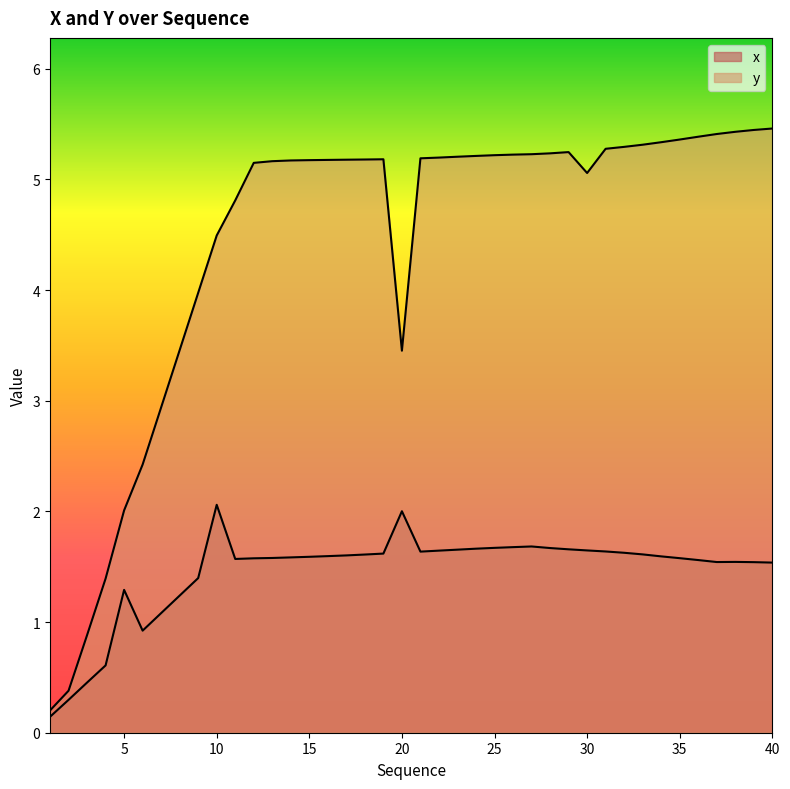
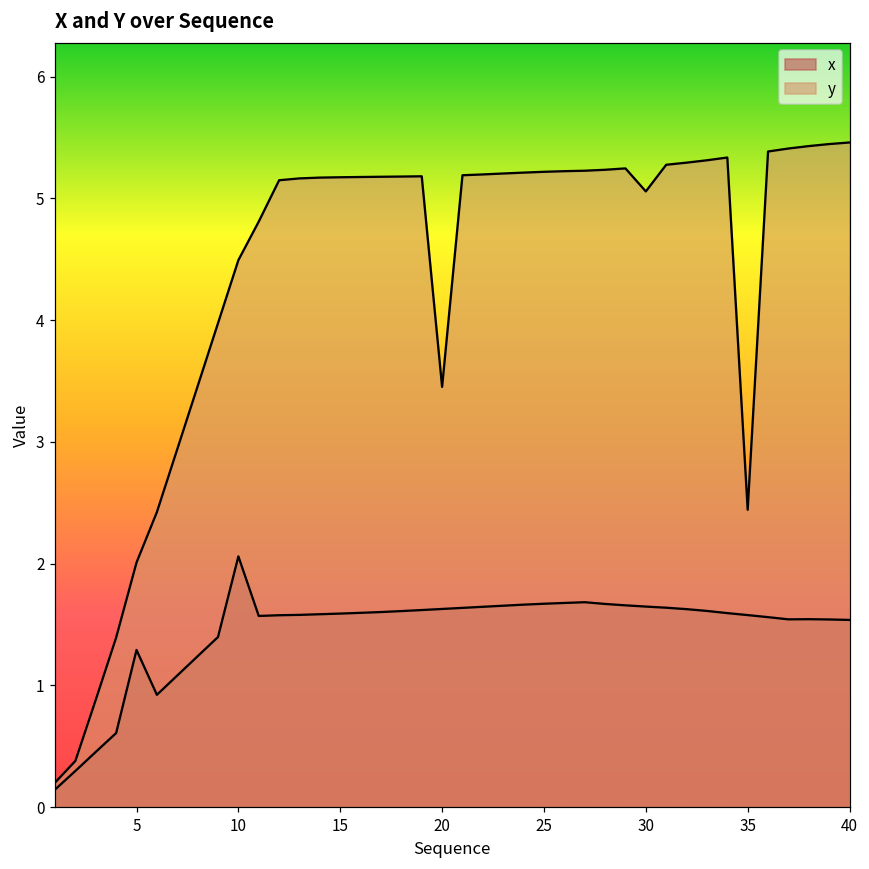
  {
    "x": {
      "5": 1.29,
      "10": 2.06,
      "15": 1.59,
-     "20": 2.00,
+     "20": 1.63,
      "25": 1.67,
      "30": 1.65,
      "35": 1.58,
      "40": 1.54
    },
    "y": {
      "5": 2.01,
      "10": 4.49,
      "15": 5.17,
      "20": 3.45,
      "25": 5.22,
      "30": 5.06,
-     "35": 5.36,
+     "35": 2.44,
      "40": 5.46
    }
  }
